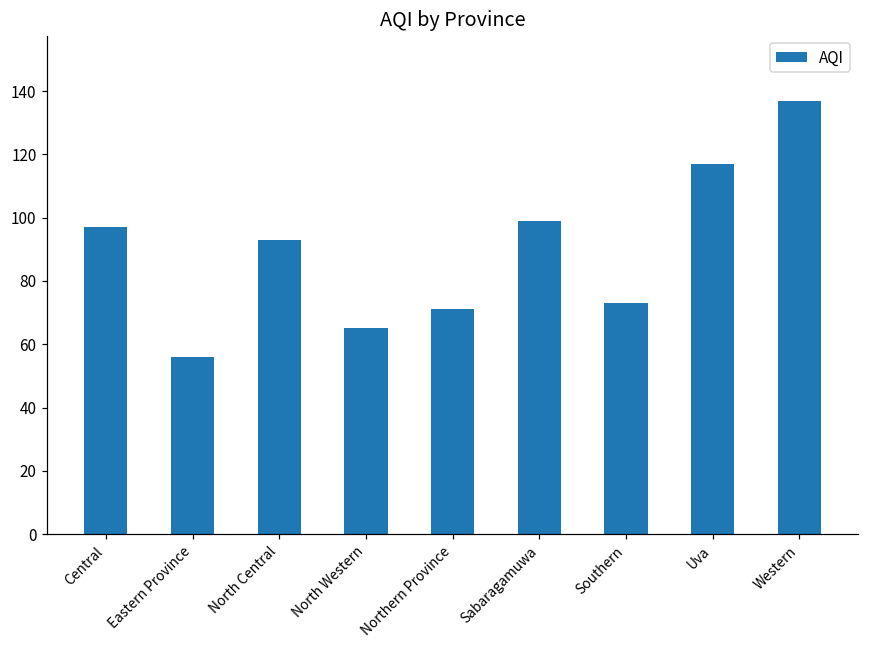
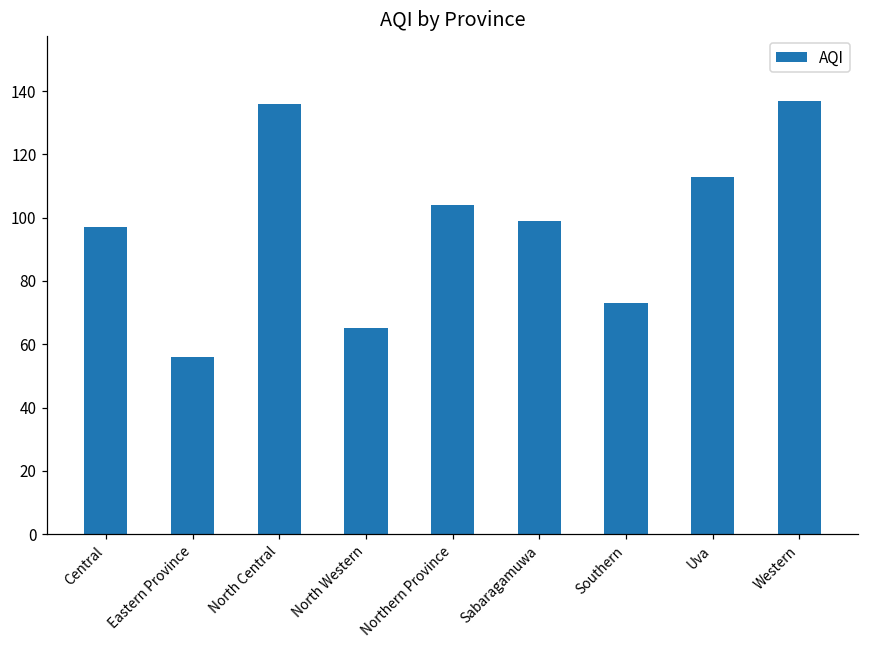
  {
    "Central": 97,
    "Eastern Province": 56,
-   "North Central": 93,
+   "North Central": 136,
    "North Western": 65,
-   "Northern Province": 71,
+   "Northern Province": 104,
    "Sabaragamuwa": 99,
    "Southern": 73,
-   "Uva": 117,
+   "Uva": 113,
    "Western": 137
  }
